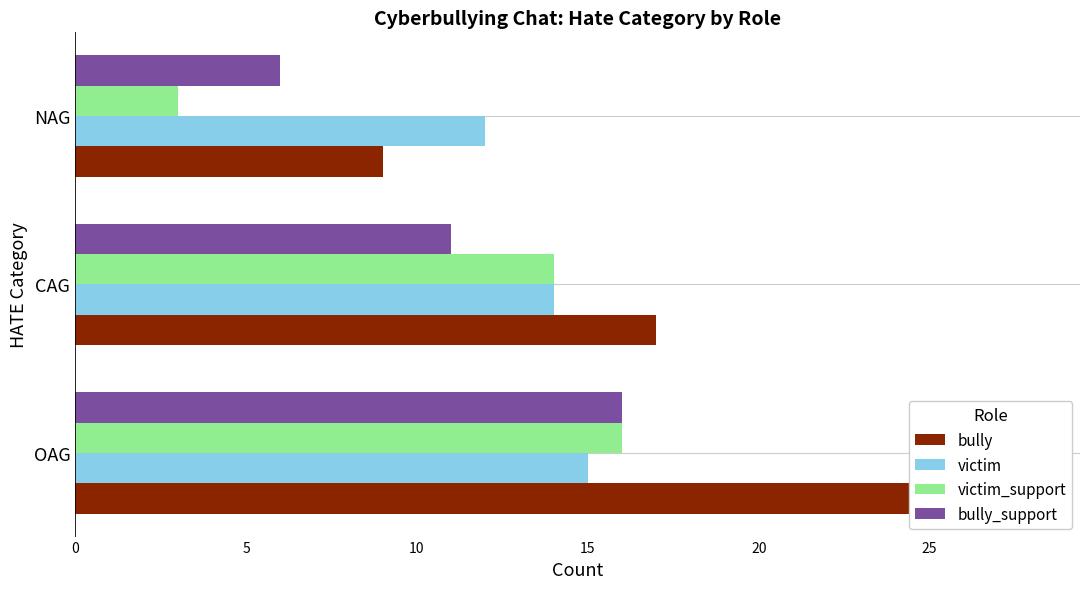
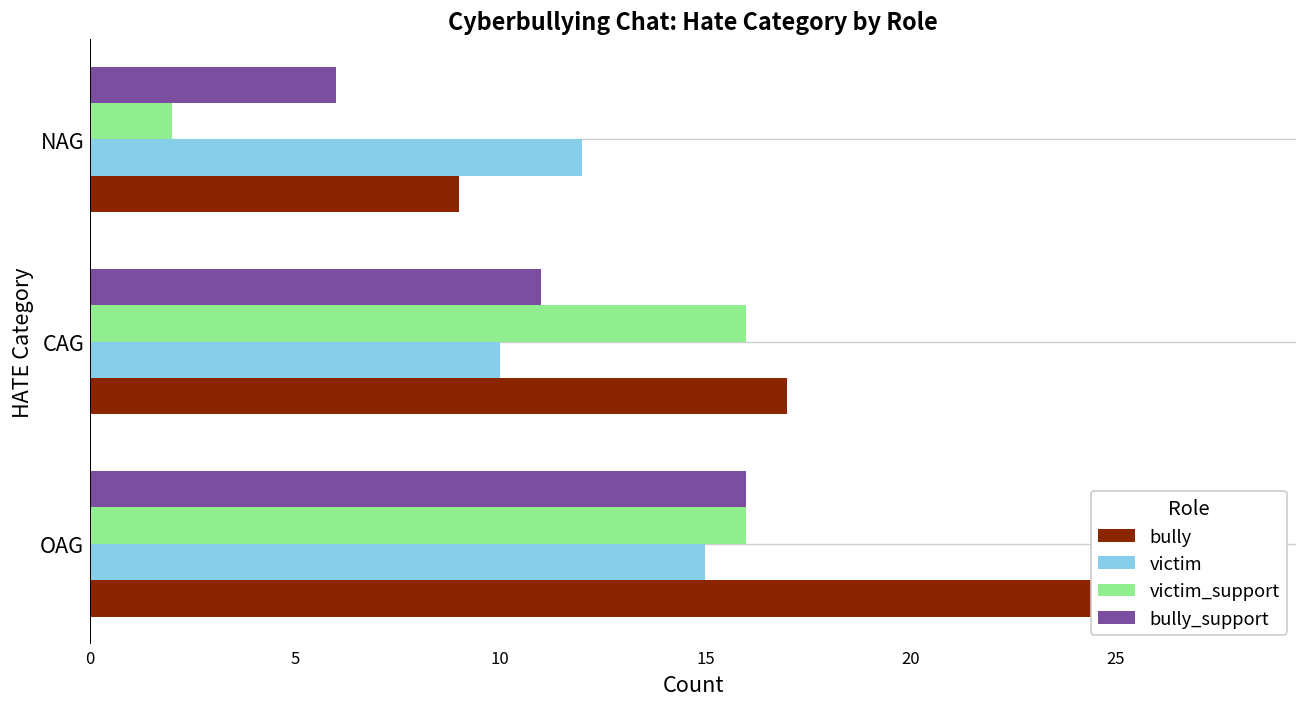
  {
    "bully": {
      "NAG": 9,
      "CAG": 17
    },
    "victim": {
      "NAG": 12,
-     "CAG": 14,
+     "CAG": 10,
      "OAG": 15
    },
    "victim_support": {
-     "NAG": 3,
-     "CAG": 14,
+     "NAG": 2,
+     "CAG": 16,
      "OAG": 16
    },
    "bully_support": {
      "NAG": 6,
      "CAG": 11,
      "OAG": 16
    }
  }
